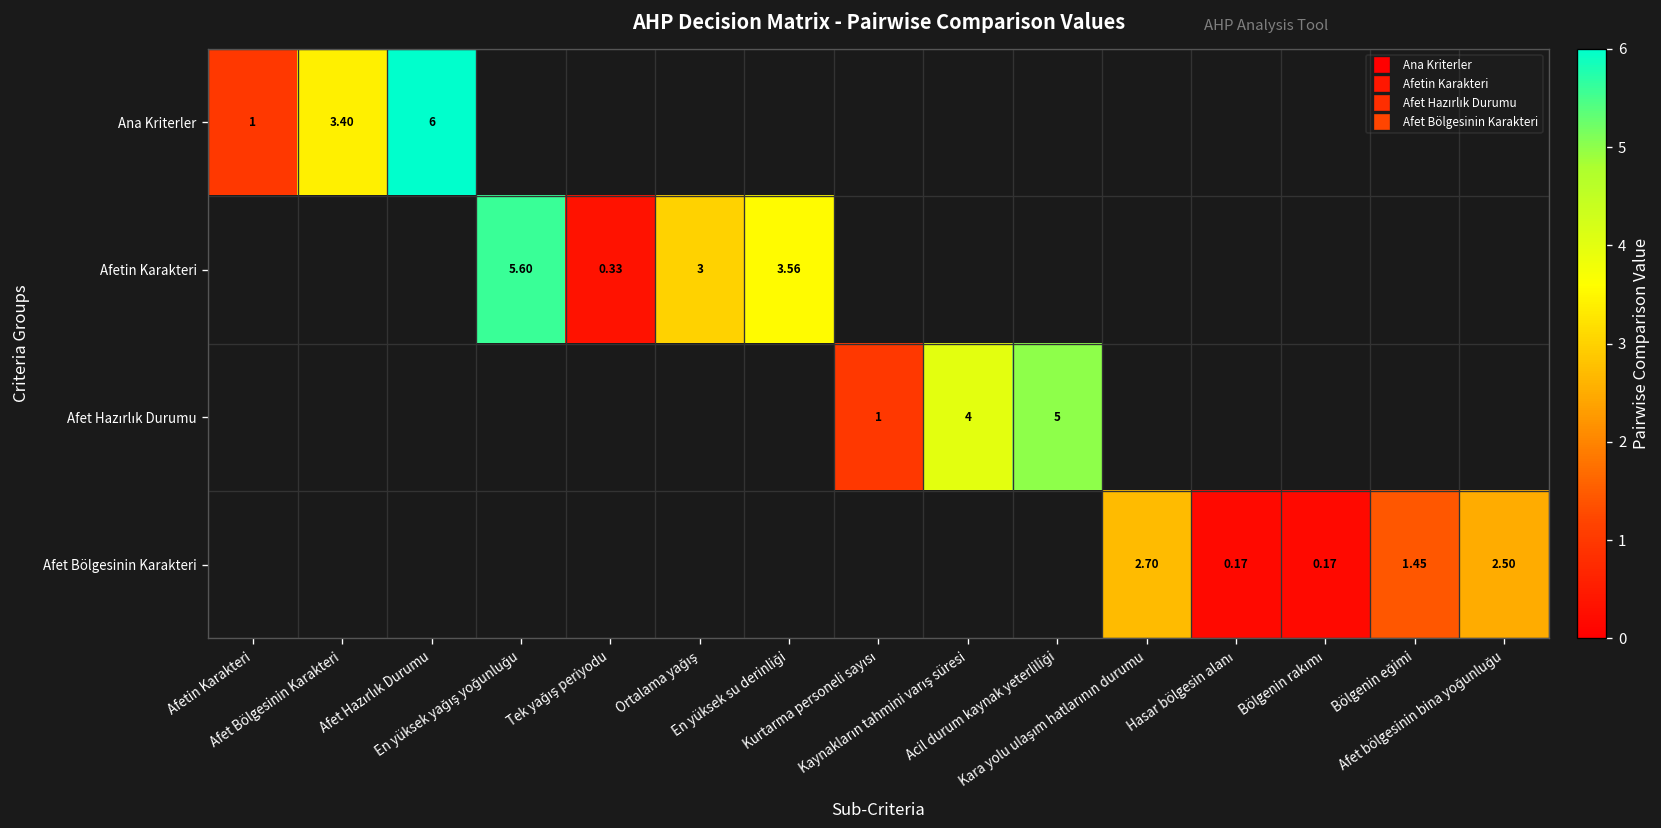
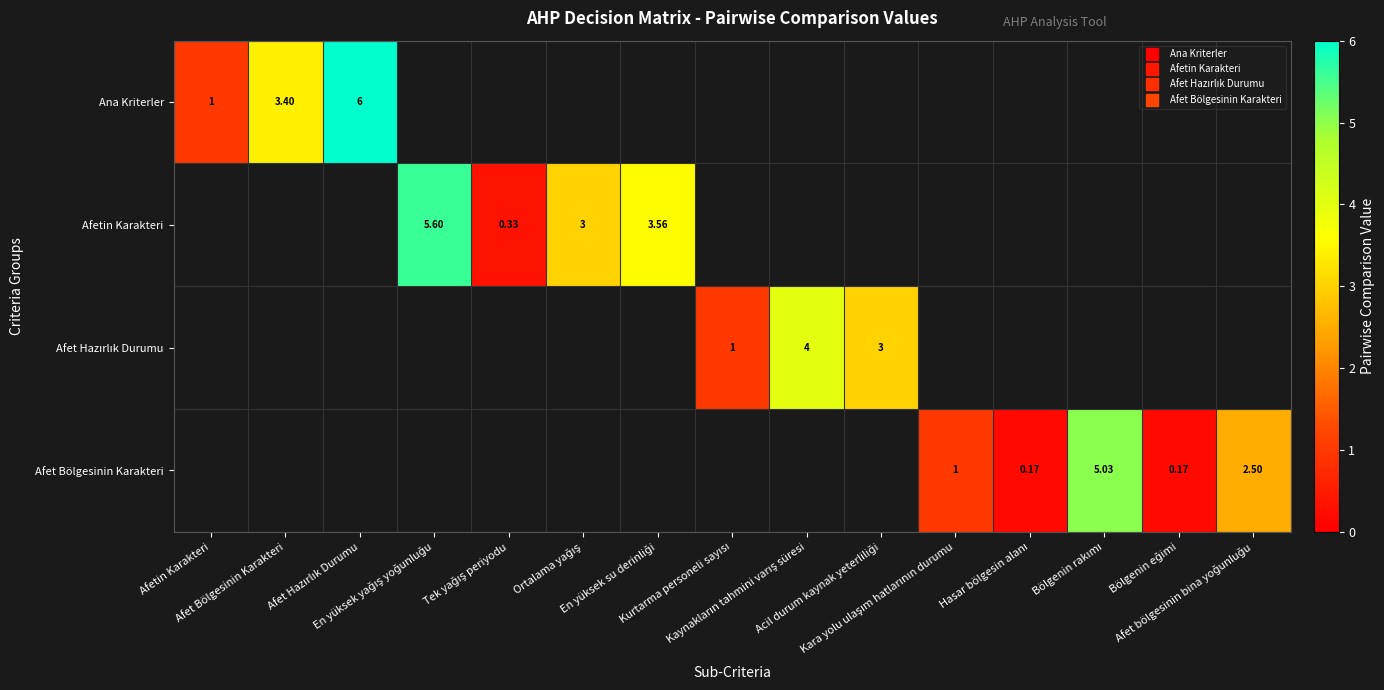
  {
    "Ana Kriterler": {
      "Afetin Karakteri": 1,
      "Afet Bölgesinin Karakteri": 3.40,
      "Afet Hazırlık Durumu": 6
    },
    "Afetin Karakteri": {
      "En yüksek yağış yoğunluğu": 5.60,
      "Tek yağış periyodu": 0.33,
      "Ortalama yağış": 3,
      "En yüksek su derinliği": 3.56
    },
    "Afet Hazırlık Durumu": {
      "Kurtarma personeli sayısı": 1,
      "Kaynakların tahmini varış süresi": 4,
-     "Acil durum kaynak yeterliliği": 5
+     "Acil durum kaynak yeterliliği": 3
    },
    "Afet Bölgesinin Karakteri": {
-     "Kara yolu ulaşım hatlarının durumu": 2.70,
+     "Kara yolu ulaşım hatlarının durumu": 1,
      "Hasar bölgesin alanı": 0.17,
-     "Bölgenin rakımı": 0.17,
-     "Bölgenin eğimi": 1.45,
+     "Bölgenin rakımı": 5.03,
+     "Bölgenin eğimi": 0.17,
      "Afet bölgesinin bina yoğunluğu": 2.50
    }
  }
